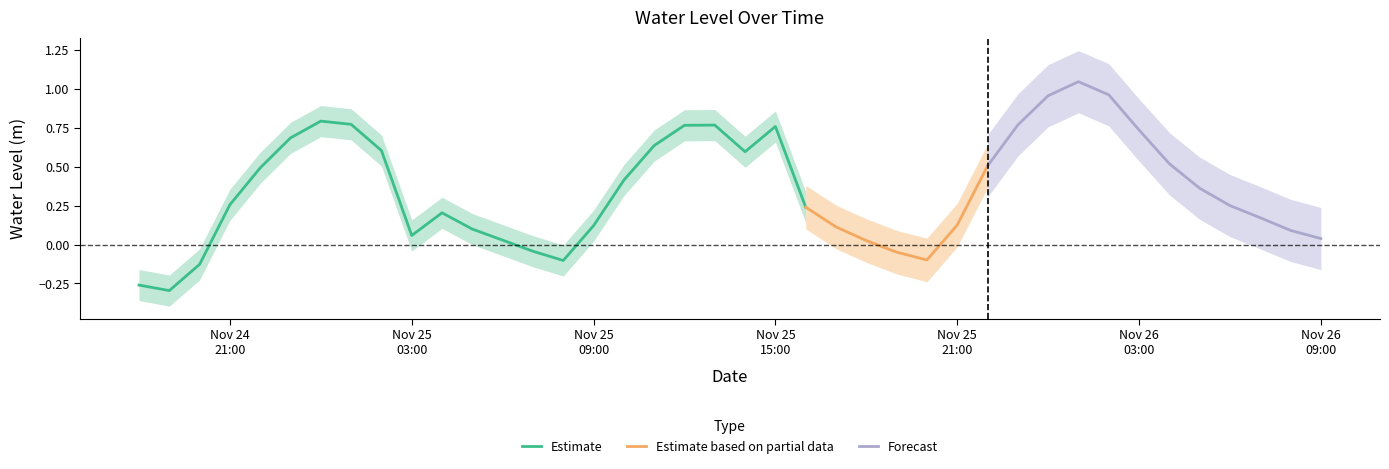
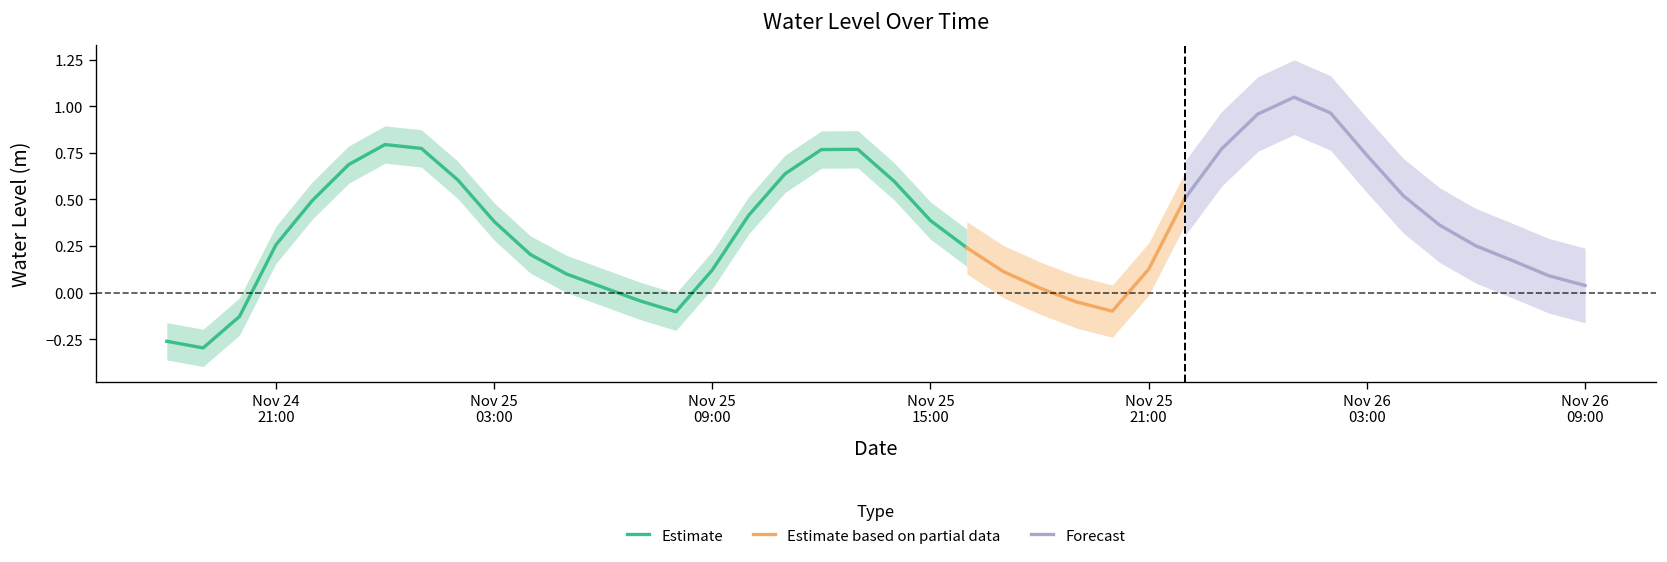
  {
    "Estimate": {
      "Nov 24 21:00": 0.26,
-     "Nov 25 03:00": 0.06,
+     "Nov 25 03:00": 0.38,
      "Nov 25 09:00": 0.12,
-     "Nov 25 15:00": 0.76
+     "Nov 25 15:00": 0.39
    },
    "Estimate based on partial data": {
      "Nov 25 21:00": 0.13
    }
  }
